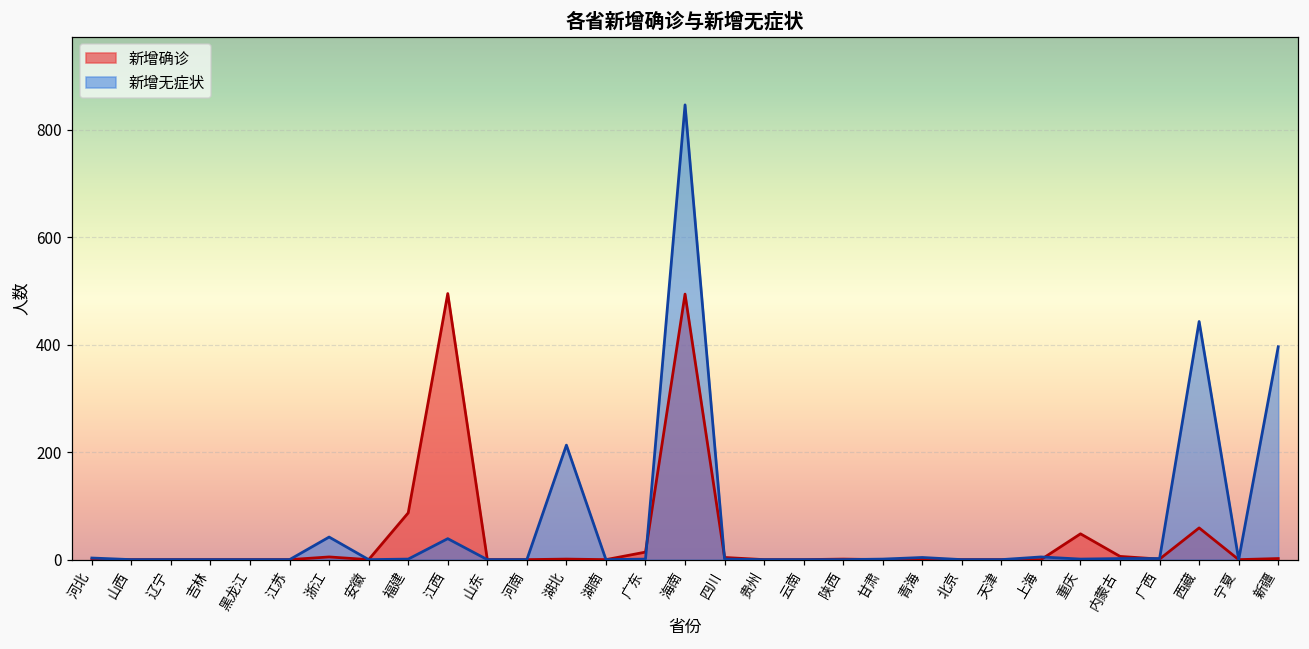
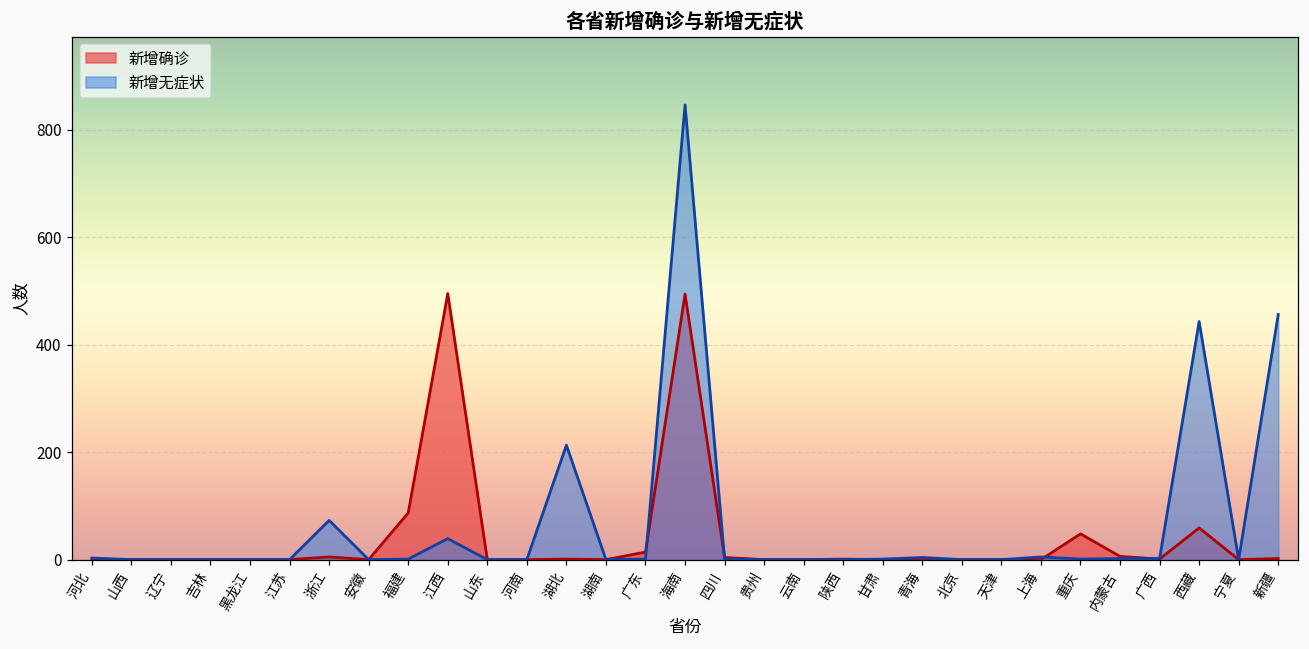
  {
    "新增确诊": {
      "浙江": 10,
      "福建": 90,
      "江西": 500,
      "湖北": 0,
      "广东": 10,
      "海南": 490,
      "重庆": 50,
      "西藏": 60,
      "新疆": 0
    },
    "新增无症状": {
-     "浙江": 40,
+     "浙江": 70,
      "福建": 0,
      "江西": 40,
      "湖北": 210,
      "广东": 0,
      "海南": 850,
      "重庆": 0,
      "西藏": 440,
-     "新疆": 400
+     "新疆": 460
    }
  }
